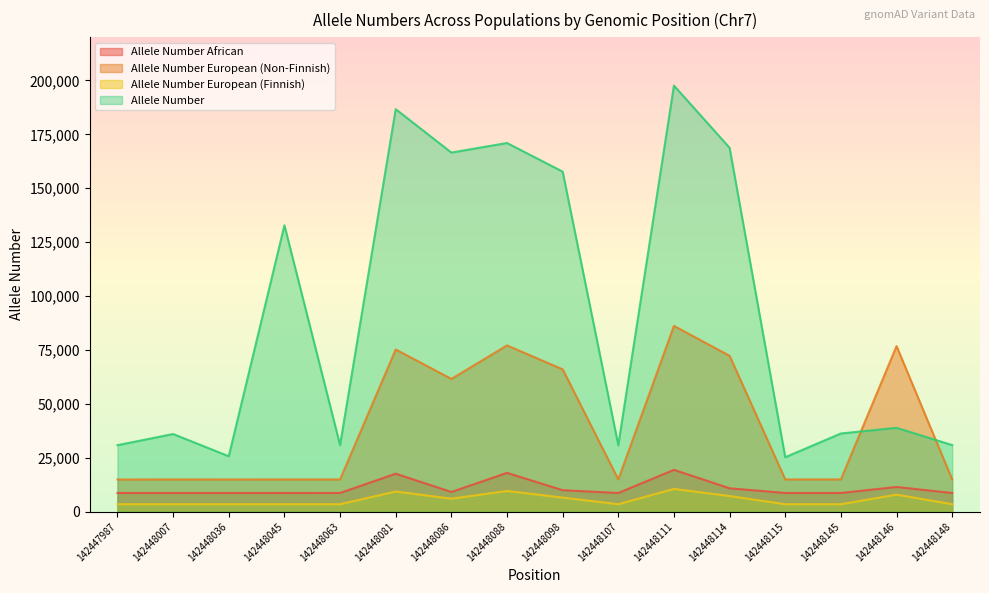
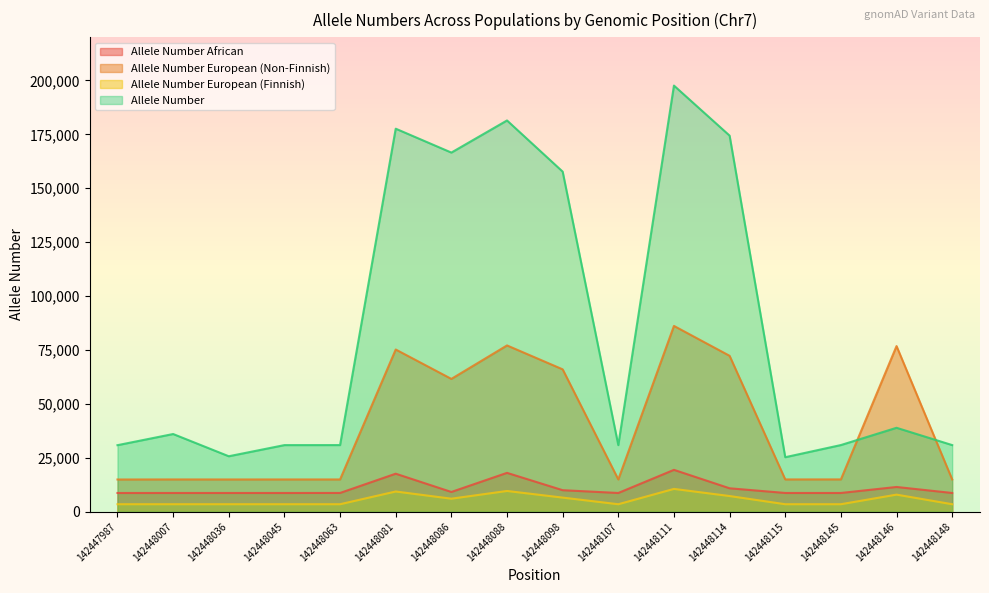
  {
    "Allele Number": {
      "142447987": "31,000",
      "142448007": "36,000",
      "142448036": "26,000",
-     "142448045": "133,000",
+     "142448045": "31,000",
      "142448063": "31,000",
-     "142448081": "187,000",
+     "142448081": "178,000",
      "142448086": "167,000",
-     "142448088": "171,000",
+     "142448088": "181,000",
      "142448098": "158,000",
      "142448107": "31,000",
      "142448111": "198,000",
-     "142448114": "169,000",
+     "142448114": "174,000",
      "142448115": "25,000",
-     "142448145": "36,000",
+     "142448145": "31,000",
      "142448146": "39,000",
      "142448148": "31,000"
    }
  }
